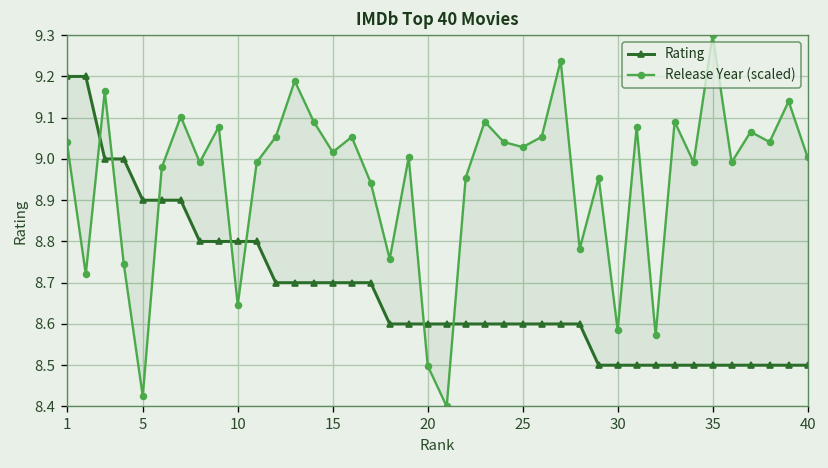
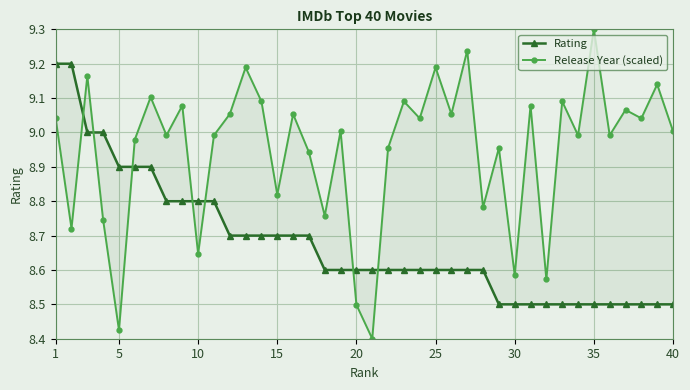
  {
    "Release Year (scaled)": {
      "1": 9.04,
      "5": 8.42,
      "10": 8.65,
-     "15": 9.02,
+     "15": 8.82,
      "20": 8.50,
-     "25": 9.03
+     "25": 9.19
    }
  }
